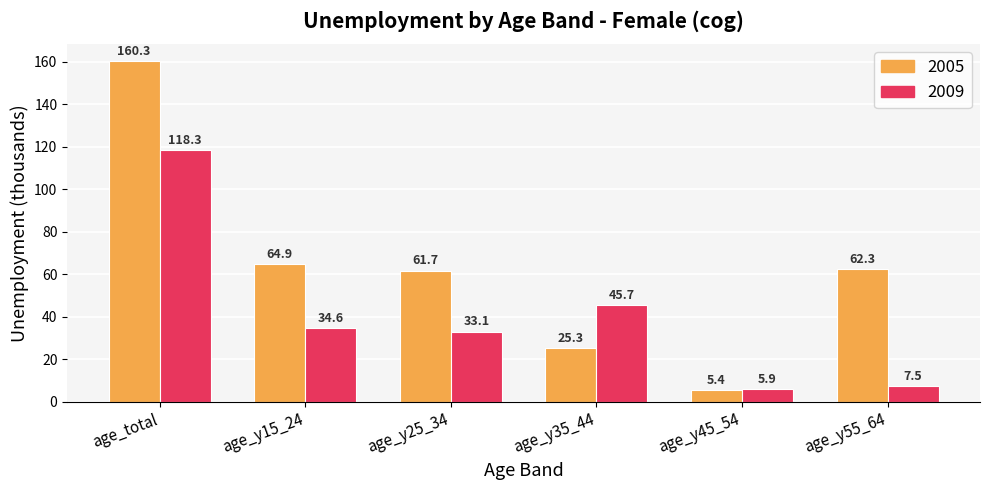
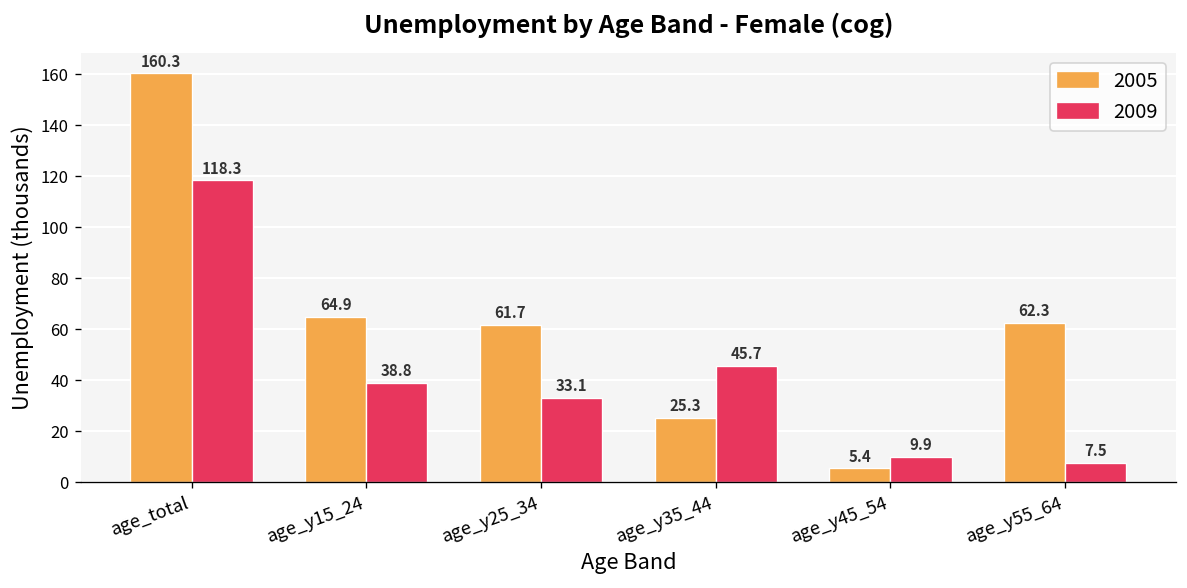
  {
    "2005": {
      "age_total": 160.3,
      "age_y15_24": 64.9,
      "age_y25_34": 61.7,
      "age_y35_44": 25.3,
      "age_y45_54": 5.4,
      "age_y55_64": 62.3
    },
    "2009": {
      "age_total": 118.3,
-     "age_y15_24": 34.6,
+     "age_y15_24": 38.8,
      "age_y25_34": 33.1,
      "age_y35_44": 45.7,
-     "age_y45_54": 5.9,
+     "age_y45_54": 9.9,
      "age_y55_64": 7.5
    }
  }
